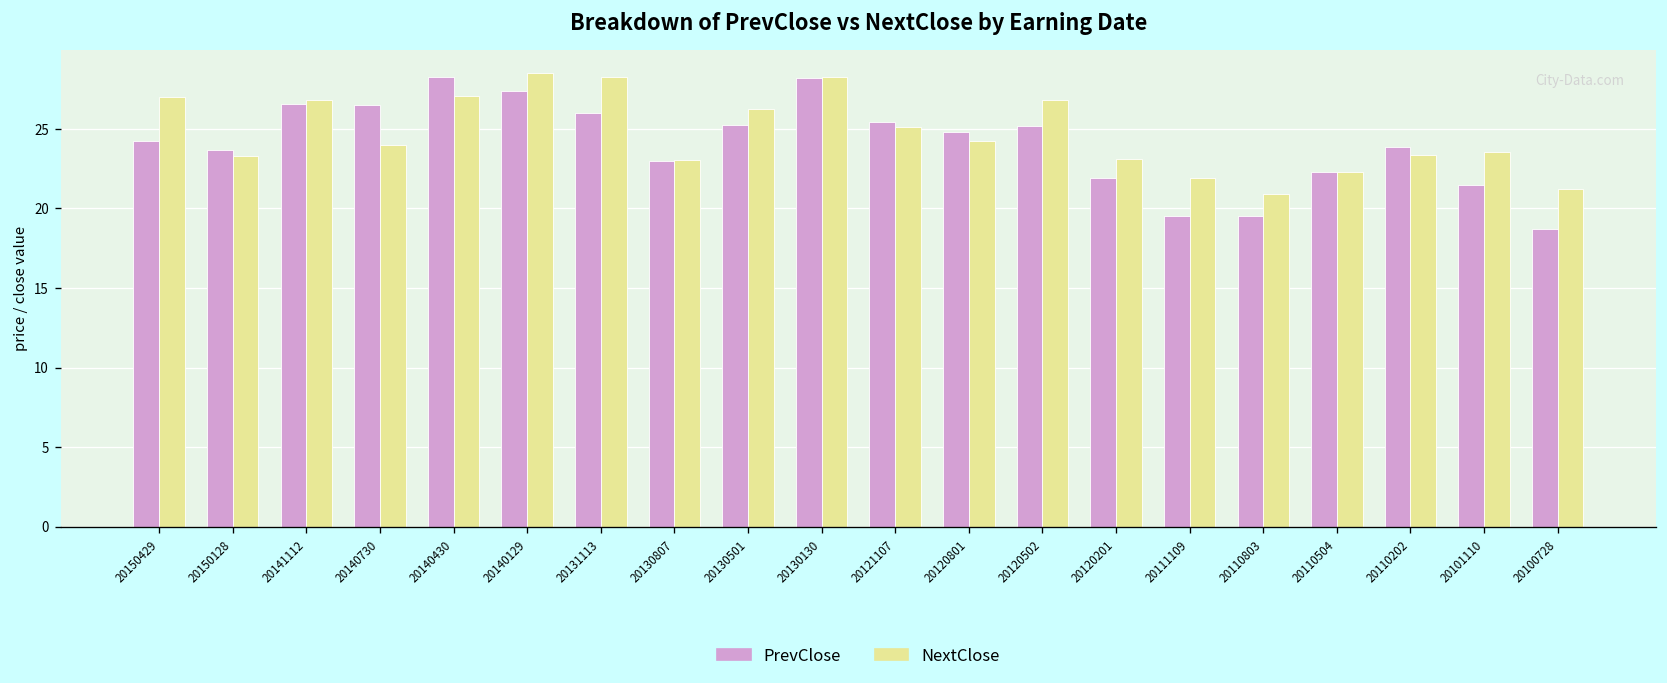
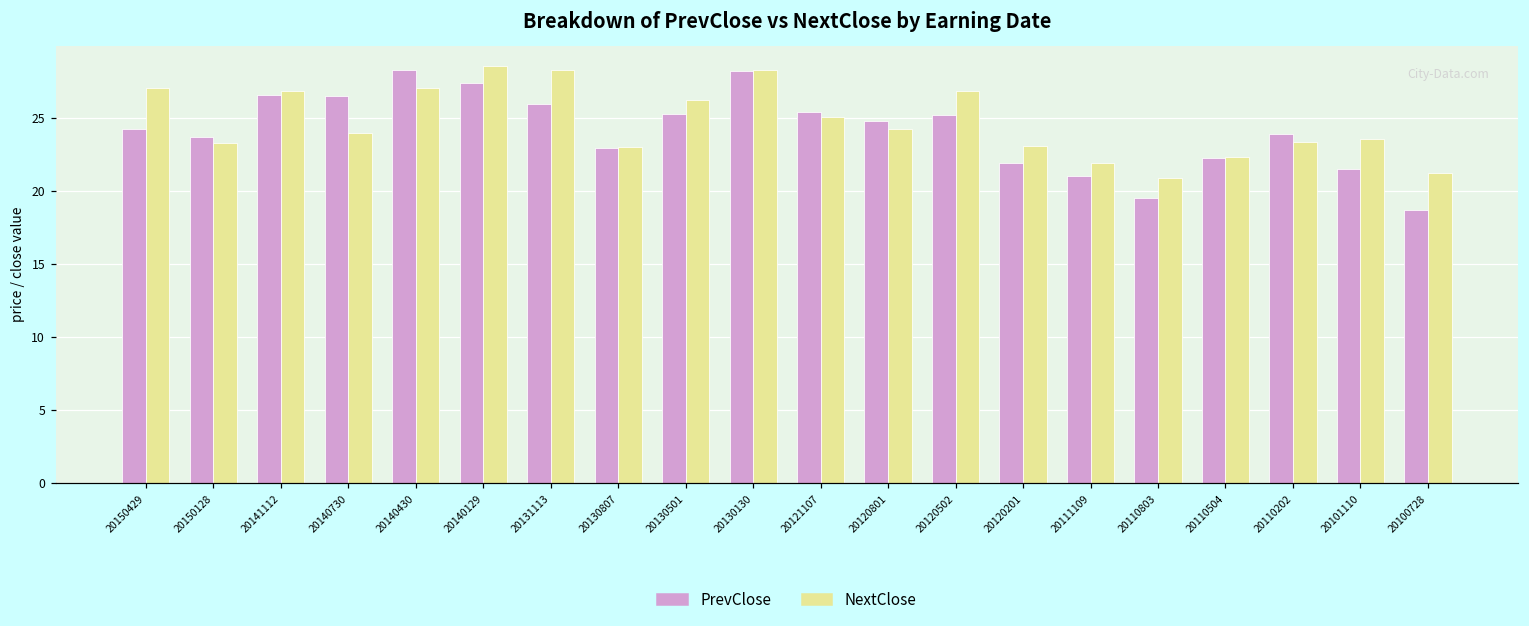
  {
    "PrevClose": {
      "20150429": 24.3,
      "20150128": 23.7,
      "20141112": 26.6,
      "20140730": 26.5,
      "20140430": 28.3,
      "20140129": 27.4,
      "20131113": 26.0,
      "20130807": 23.0,
      "20130501": 25.2,
      "20130130": 28.2,
      "20121107": 25.4,
      "20120801": 24.8,
      "20120502": 25.2,
      "20120201": 21.9,
-     "20111109": 19.5,
+     "20111109": 21.0,
      "20110803": 19.5,
      "20110504": 22.3,
      "20110202": 23.9,
      "20101110": 21.5,
      "20100728": 18.7
    },
    "NextClose": {
      "20150429": 27.0,
      "20150128": 23.3,
      "20141112": 26.8,
      "20140730": 24.0,
      "20140430": 27.1,
      "20140129": 28.5,
      "20131113": 28.3,
      "20130807": 23.0,
      "20130501": 26.2,
      "20130130": 28.3,
      "20121107": 25.1,
      "20120801": 24.3,
      "20120502": 26.8,
      "20120201": 23.1,
      "20111109": 21.9,
      "20110803": 20.9,
      "20110504": 22.3,
      "20110202": 23.4,
      "20101110": 23.5,
      "20100728": 21.2
    }
  }
